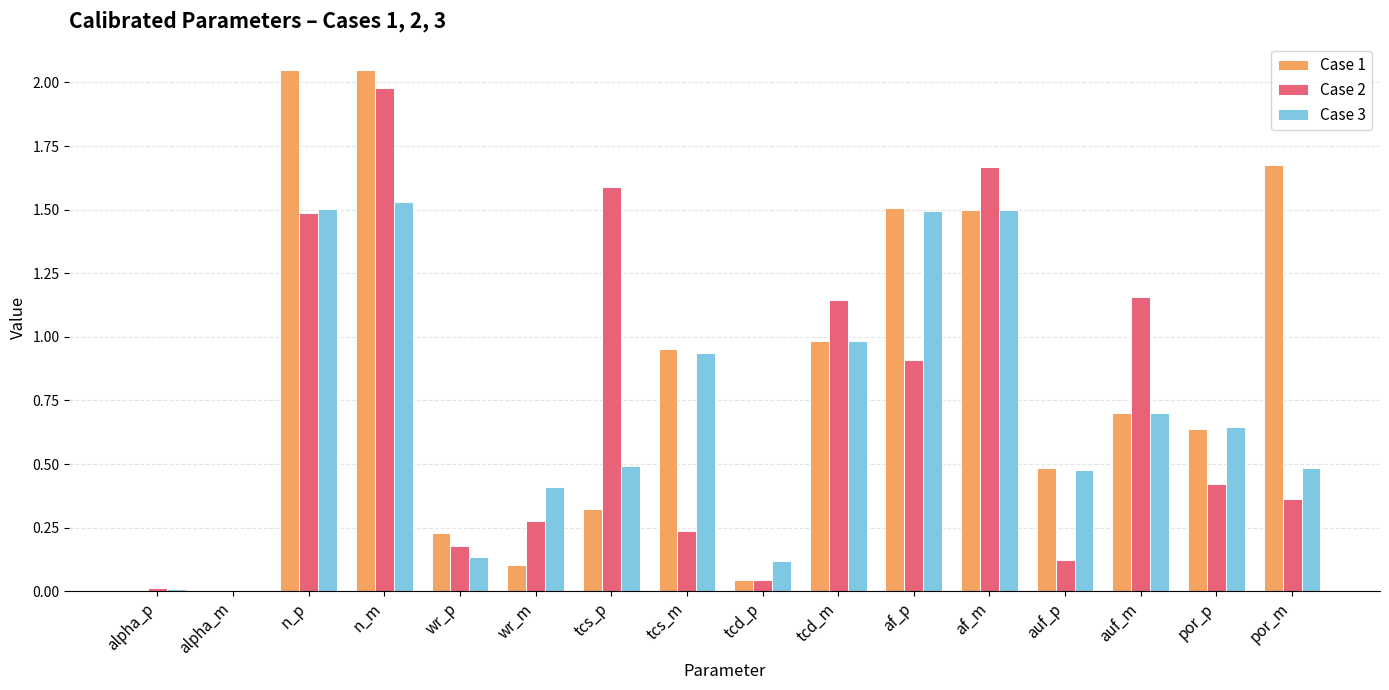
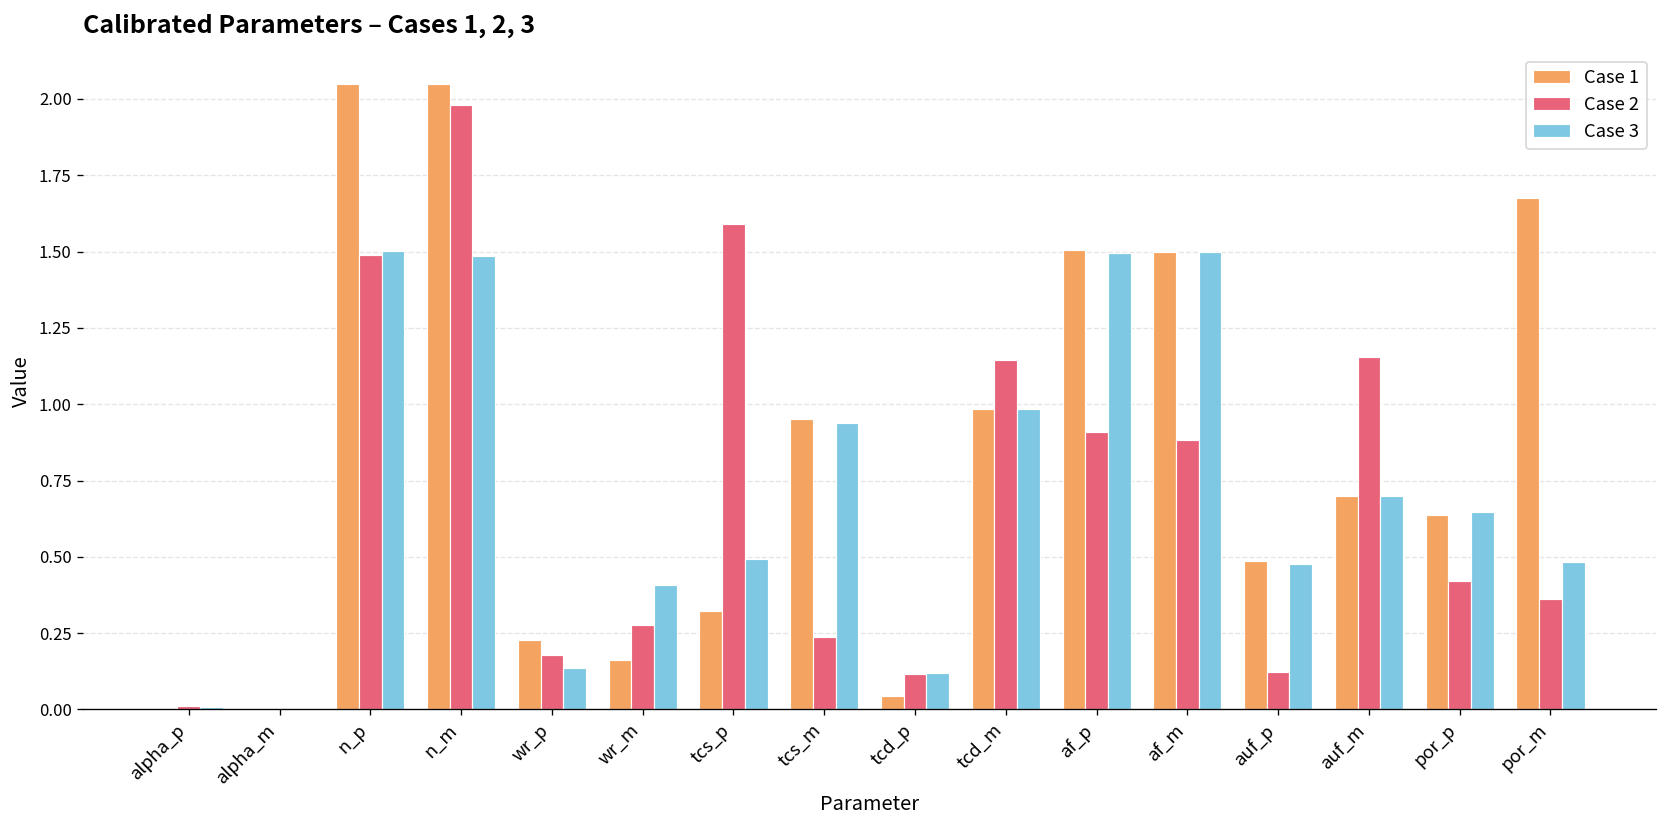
  {
    "Case 1": {
      "n_p": 2.05,
      "n_m": 2.05,
      "wr_p": 0.23,
-     "wr_m": 0.10,
+     "wr_m": 0.16,
      "tcs_p": 0.32,
      "tcs_m": 0.95,
      "tcd_p": 0.04,
      "tcd_m": 0.98,
      "af_p": 1.51,
      "af_m": 1.50,
      "auf_p": 0.49,
      "auf_m": 0.70,
      "por_p": 0.64,
      "por_m": 1.68
    },
    "Case 2": {
      "alpha_p": 0.01,
      "n_p": 1.49,
      "n_m": 1.98,
      "wr_p": 0.18,
      "wr_m": 0.28,
      "tcs_p": 1.59,
      "tcs_m": 0.24,
-     "tcd_p": 0.05,
+     "tcd_p": 0.12,
      "tcd_m": 1.15,
      "af_p": 0.91,
-     "af_m": 1.67,
+     "af_m": 0.88,
      "auf_p": 0.12,
      "auf_m": 1.16,
      "por_p": 0.42,
      "por_m": 0.36
    },
    "Case 3": {
      "n_p": 1.50,
-     "n_m": 1.53,
+     "n_m": 1.48,
      "wr_p": 0.13,
      "wr_m": 0.41,
      "tcs_p": 0.49,
      "tcs_m": 0.94,
      "tcd_p": 0.12,
      "tcd_m": 0.98,
      "af_p": 1.50,
      "af_m": 1.50,
      "auf_p": 0.48,
      "auf_m": 0.70,
      "por_p": 0.65,
      "por_m": 0.48
    }
  }
